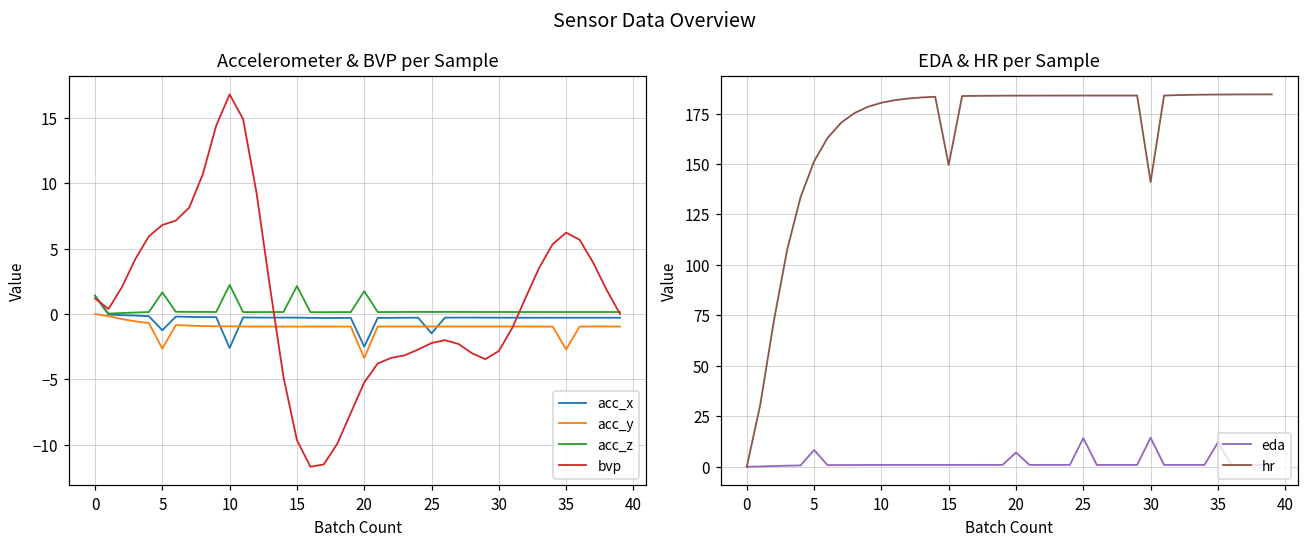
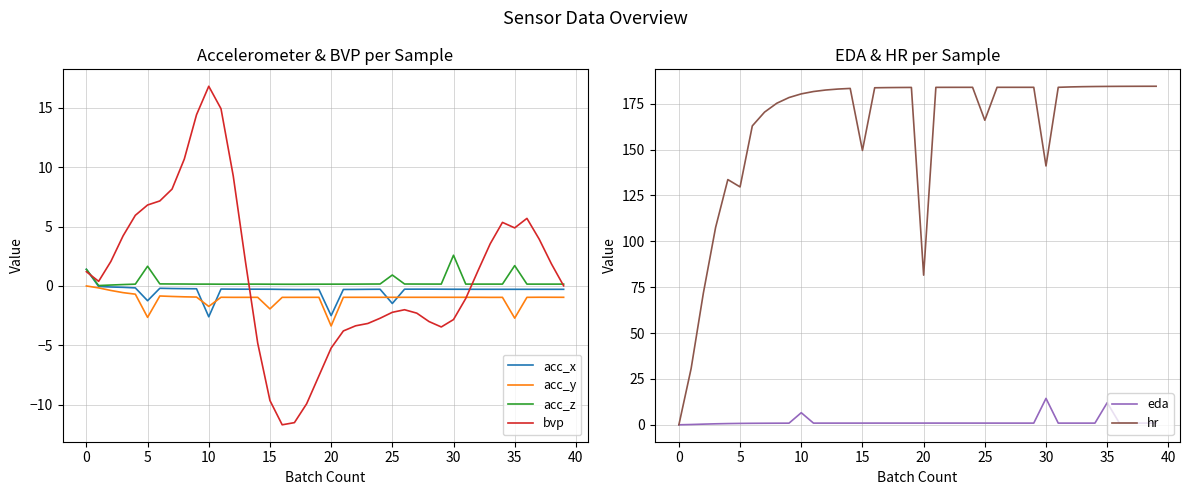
  {
    "Accelerometer & BVP per Sample": {
      "acc_x": {
        "5": -1.2,
        "10": -2.6,
        "15": -0.3,
        "20": -2.5,
        "25": -1.5,
        "30": -0.3,
        "35": -0.3
      },
      "acc_y": {
        "0": 0.0,
        "5": -2.6,
-       "10": -0.9,
-       "15": -1.0,
+       "10": -1.7,
+       "15": -1.9,
        "20": -3.4,
        "25": -1.0,
        "30": -1.0,
        "35": -2.7
      },
      "acc_z": {
        "5": 1.7,
-       "10": 2.2,
-       "15": 2.1,
-       "20": 1.8,
-       "25": 0.2,
-       "30": 0.2,
-       "35": 0.2
+       "10": 0.2,
+       "15": 0.2,
+       "20": 0.2,
+       "25": 0.9,
+       "30": 2.6,
+       "35": 1.7
      },
      "bvp": {
        "5": 6.8,
        "10": 16.8,
        "15": -9.6,
        "20": -5.2,
        "25": -2.2,
        "30": -2.8,
-       "35": 6.2
+       "35": 4.9
      }
    },
    "EDA & HR per Sample": {
      "eda": {
-       "5": 8,
-       "10": 1,
+       "5": 1,
+       "10": 7,
        "15": 1,
-       "20": 7,
-       "25": 14,
+       "20": 1,
+       "25": 1,
        "30": 14
      },
      "hr": {
-       "5": 151,
+       "5": 130,
        "10": 180,
        "15": 150,
-       "20": 184,
-       "25": 184,
+       "20": 82,
+       "25": 166,
        "30": 141,
        "35": 184
      }
    }
  }
